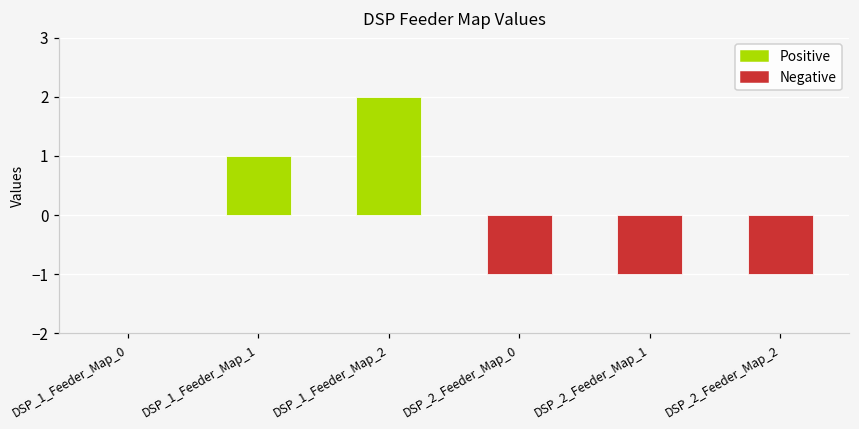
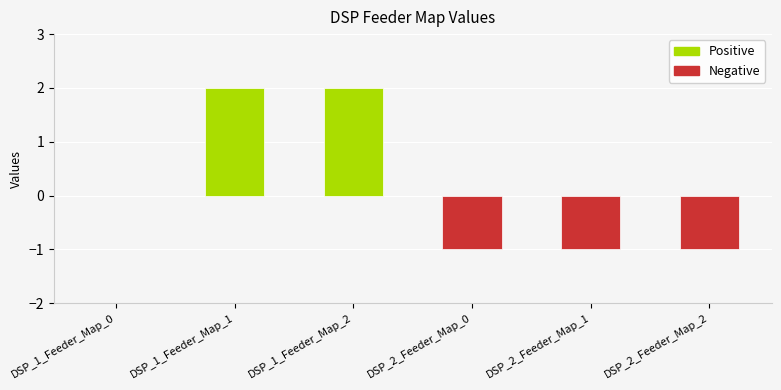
  {
    "DSP_1_Feeder_Map_0": 0,
-   "DSP_1_Feeder_Map_1": 1,
+   "DSP_1_Feeder_Map_1": 2,
    "DSP_1_Feeder_Map_2": 2,
    "DSP_2_Feeder_Map_0": -1,
    "DSP_2_Feeder_Map_1": -1,
    "DSP_2_Feeder_Map_2": -1
  }
